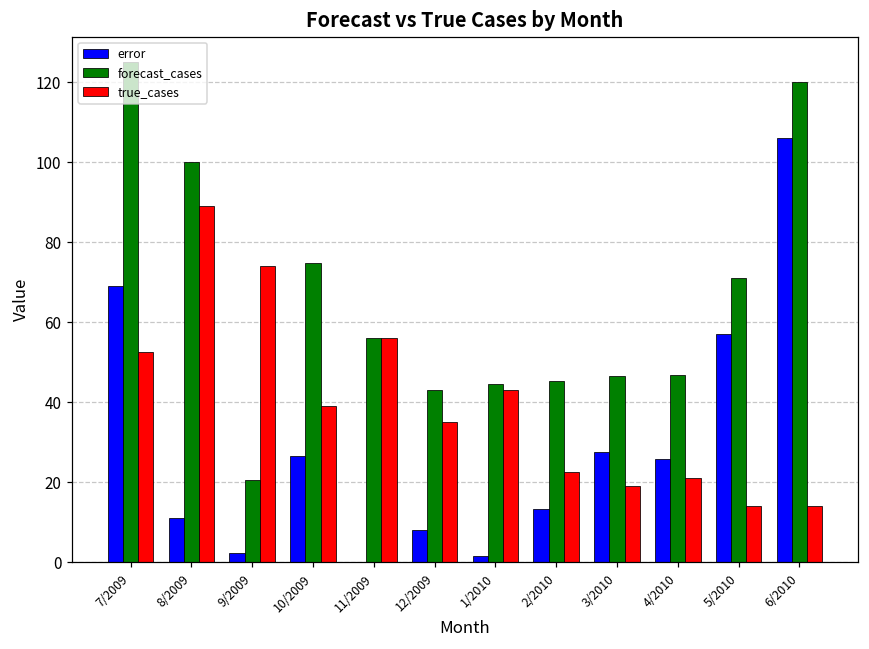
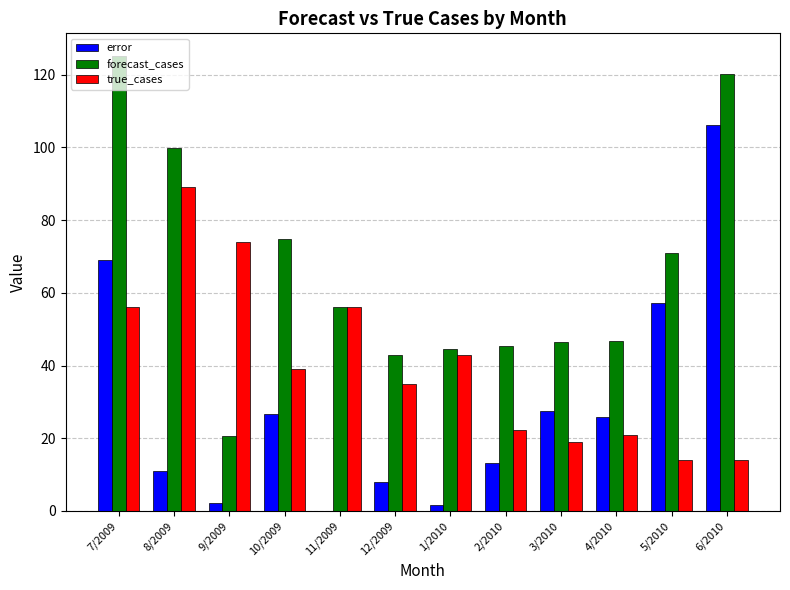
  {
    "error": {
      "7/2009": 69,
      "8/2009": 11,
      "9/2009": 2,
      "10/2009": 27,
      "12/2009": 8,
      "1/2010": 2,
      "2/2010": 13,
      "3/2010": 27,
      "4/2010": 26,
      "5/2010": 57,
      "6/2010": 106
    },
    "forecast_cases": {
      "8/2009": 100,
      "9/2009": 21,
      "10/2009": 75,
      "11/2009": 56,
      "12/2009": 43,
      "1/2010": 45,
      "2/2010": 45,
      "3/2010": 46,
      "4/2010": 47,
      "5/2010": 71,
      "6/2010": 120
    },
    "true_cases": {
-     "7/2009": 53,
+     "7/2009": 56,
      "8/2009": 89,
      "9/2009": 74,
      "10/2009": 39,
      "11/2009": 56,
      "12/2009": 35,
      "1/2010": 43,
      "2/2010": 22,
      "3/2010": 19,
      "4/2010": 21,
      "5/2010": 14,
      "6/2010": 14
    }
  }
